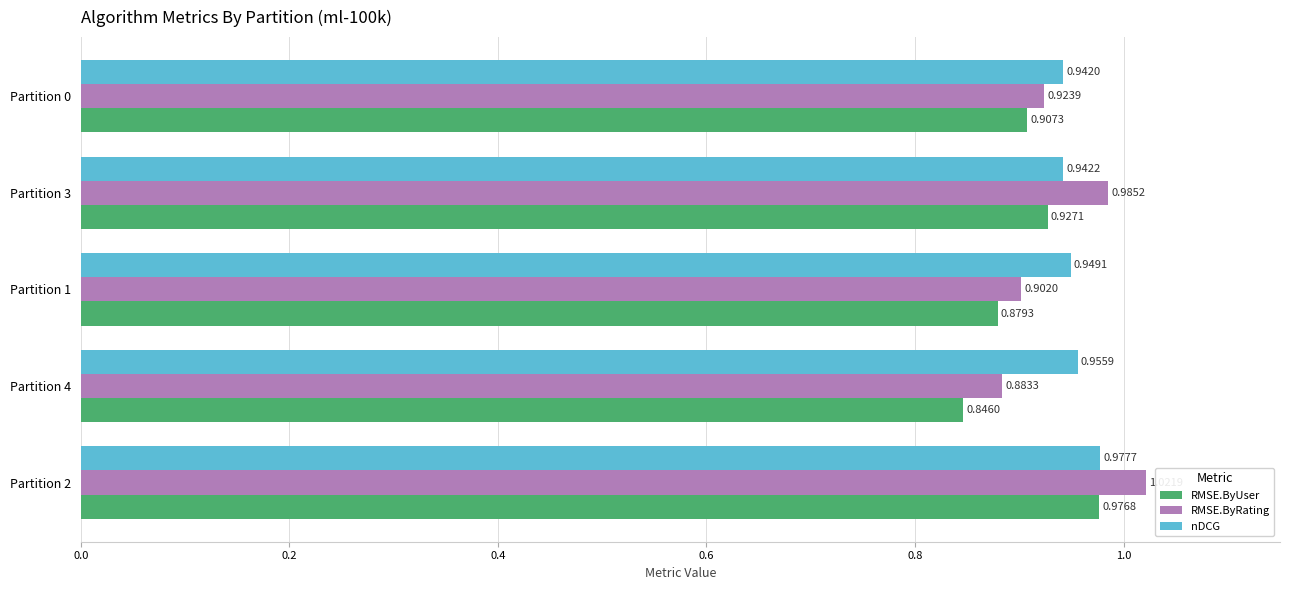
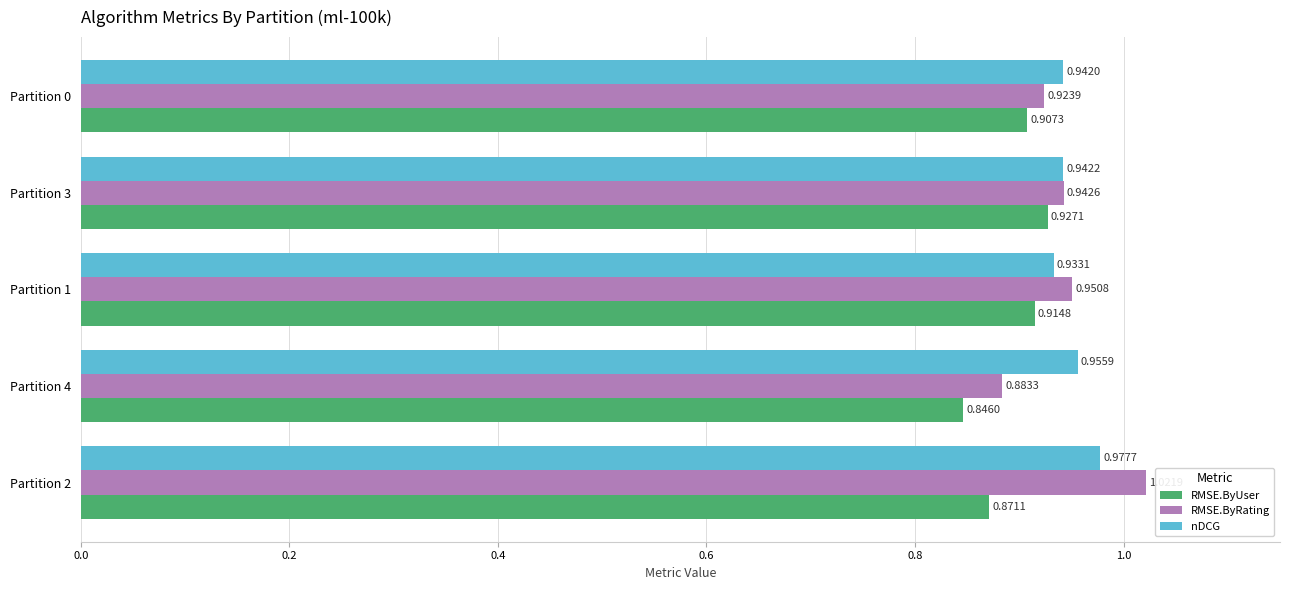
  {
    "RMSE.ByUser": {
      "Partition 0": 0.9073,
      "Partition 3": 0.9271,
-     "Partition 1": 0.8793,
+     "Partition 1": 0.9148,
      "Partition 4": 0.8460,
-     "Partition 2": 0.9768
+     "Partition 2": 0.8711
    },
    "RMSE.ByRating": {
      "Partition 0": 0.9239,
-     "Partition 3": 0.9852,
-     "Partition 1": 0.9020,
+     "Partition 3": 0.9426,
+     "Partition 1": 0.9508,
      "Partition 4": 0.8833
    },
    "nDCG": {
      "Partition 0": 0.9420,
      "Partition 3": 0.9422,
-     "Partition 1": 0.9491,
+     "Partition 1": 0.9331,
      "Partition 4": 0.9559,
      "Partition 2": 0.9777
    }
  }
